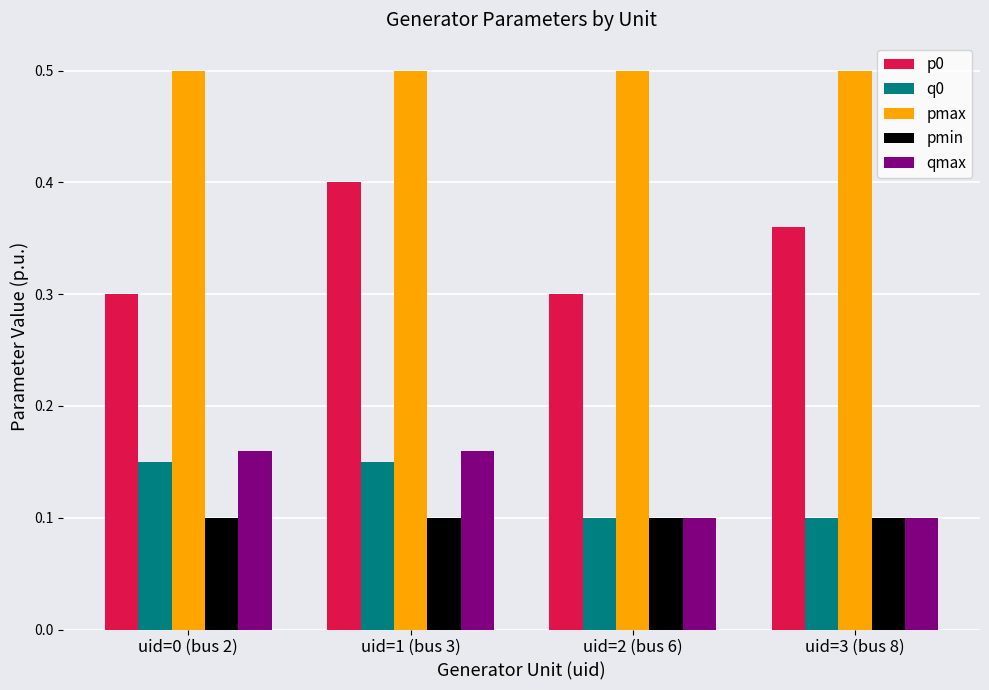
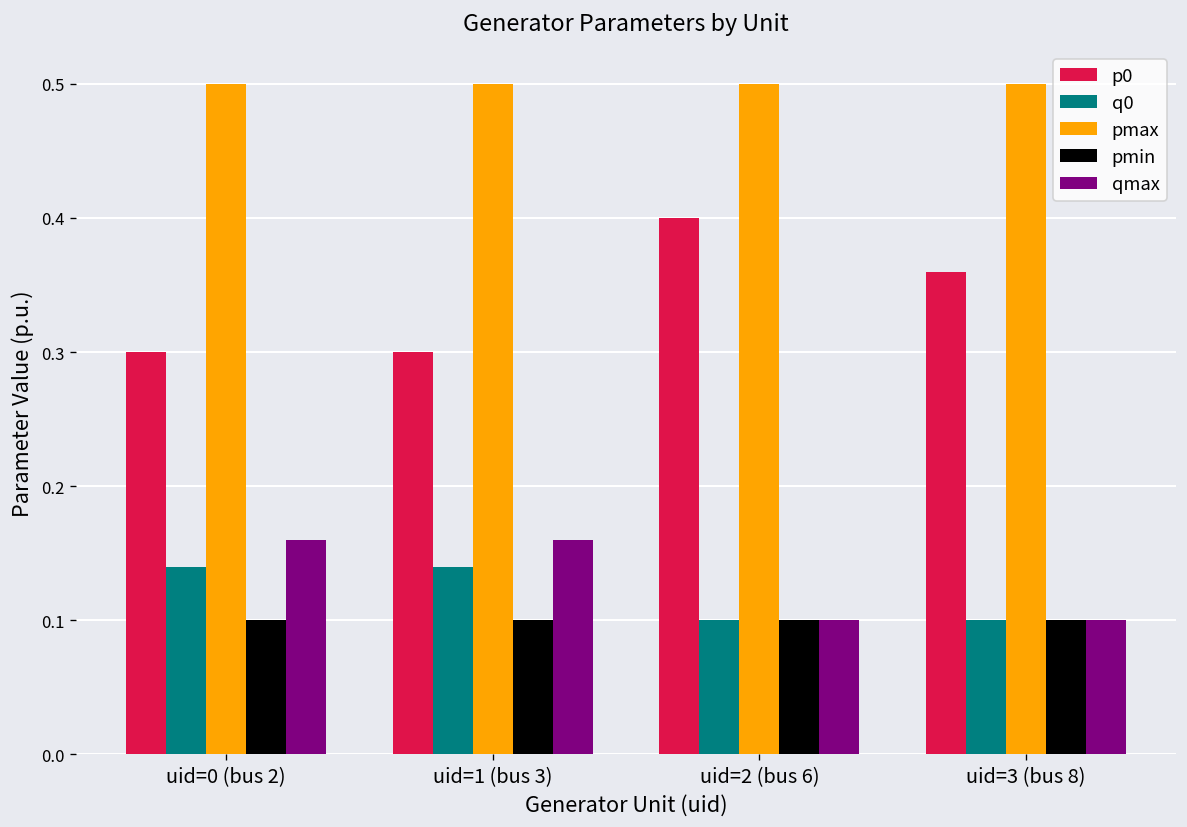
  {
    "p0": {
      "uid=0 (bus 2)": 0.3,
-     "uid=1 (bus 3)": 0.4,
-     "uid=2 (bus 6)": 0.3,
+     "uid=1 (bus 3)": 0.3,
+     "uid=2 (bus 6)": 0.4,
      "uid=3 (bus 8)": 0.360
    },
    "q0": {
-     "uid=0 (bus 2)": 0.15,
-     "uid=1 (bus 3)": 0.15,
+     "uid=0 (bus 2)": 0.14,
+     "uid=1 (bus 3)": 0.14,
      "uid=2 (bus 6)": 0.10,
      "uid=3 (bus 8)": 0.10
    },
    "pmax": {
      "uid=0 (bus 2)": 0.50,
      "uid=1 (bus 3)": 0.50,
      "uid=2 (bus 6)": 0.50,
      "uid=3 (bus 8)": 0.50
    },
    "pmin": {
      "uid=0 (bus 2)": 0.10,
      "uid=1 (bus 3)": 0.10,
      "uid=2 (bus 6)": 0.10,
      "uid=3 (bus 8)": 0.10
    },
    "qmax": {
      "uid=0 (bus 2)": 0.16,
      "uid=1 (bus 3)": 0.16,
      "uid=2 (bus 6)": 0.10,
      "uid=3 (bus 8)": 0.10
    }
  }
